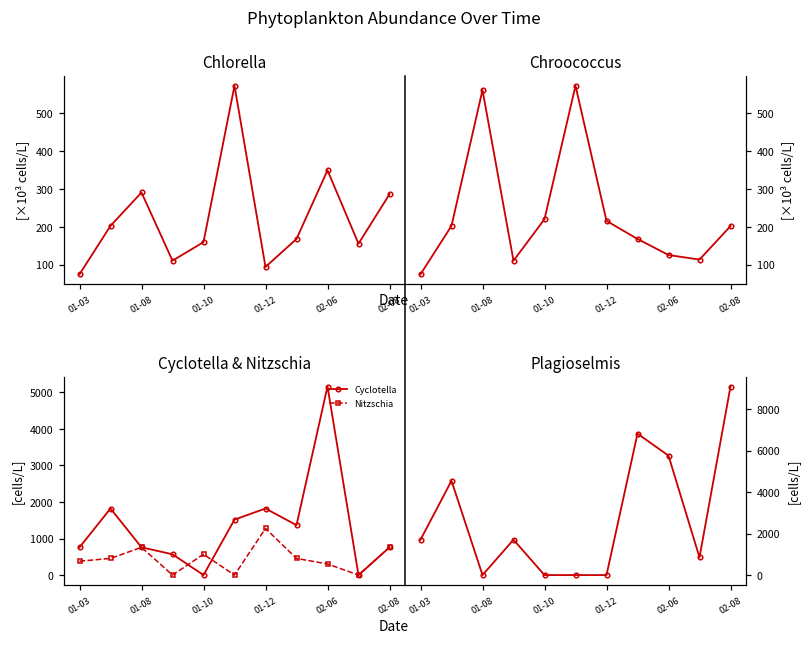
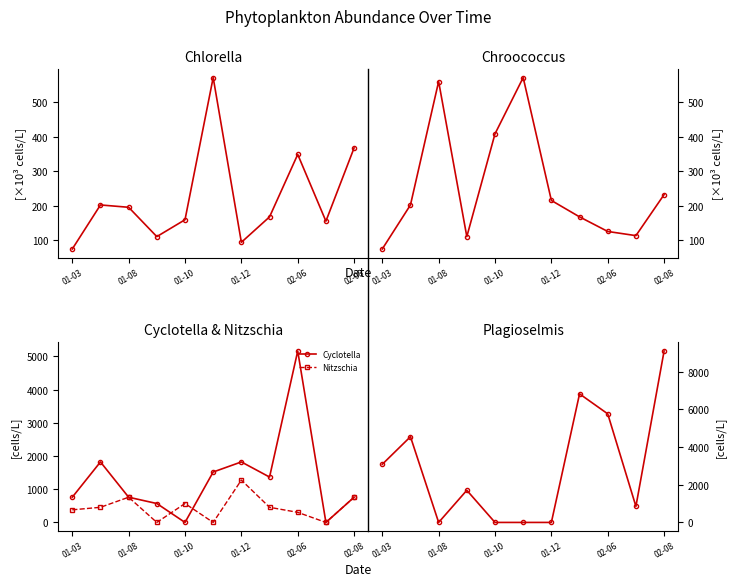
  {
    "Chlorella": {
      "01-03": 70,
-     "01-08": 290,
+     "01-08": 200,
      "01-10": 160,
      "01-12": 90,
      "02-06": 350,
-     "02-08": 290
+     "02-08": 370
    },
    "Chroococcus": {
      "01-03": 70,
      "01-08": 560,
-     "01-10": 220,
+     "01-10": 410,
      "01-12": 220,
      "02-06": 130,
-     "02-08": 200
+     "02-08": 230
    },
    "Plagioselmis": {
-     "01-03": 1700,
+     "01-03": 3100,
      "01-08": 0,
      "01-10": 0,
      "01-12": 0,
      "02-06": 5800,
      "02-08": 9100
    }
  }
